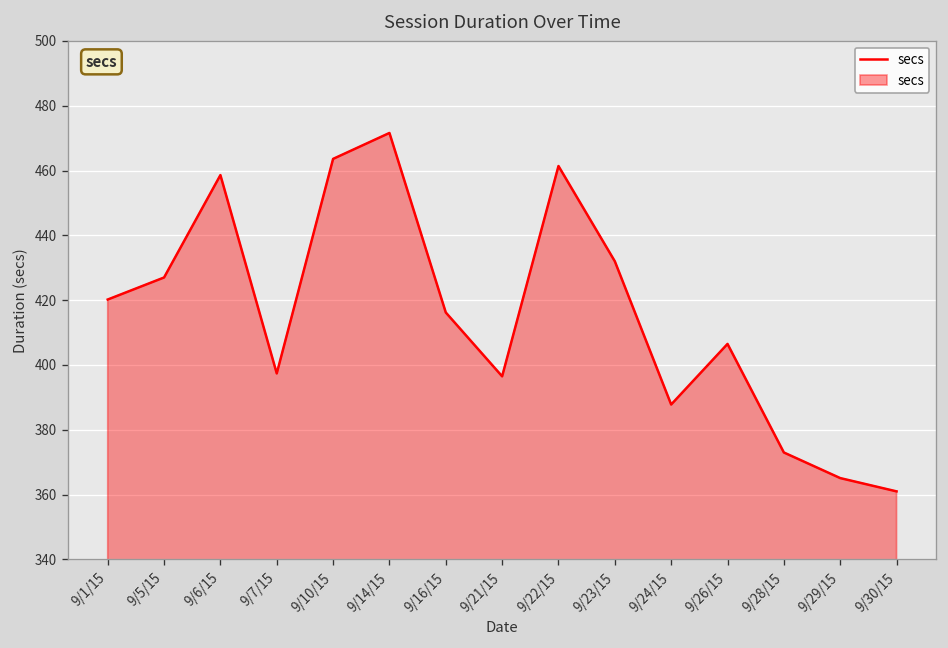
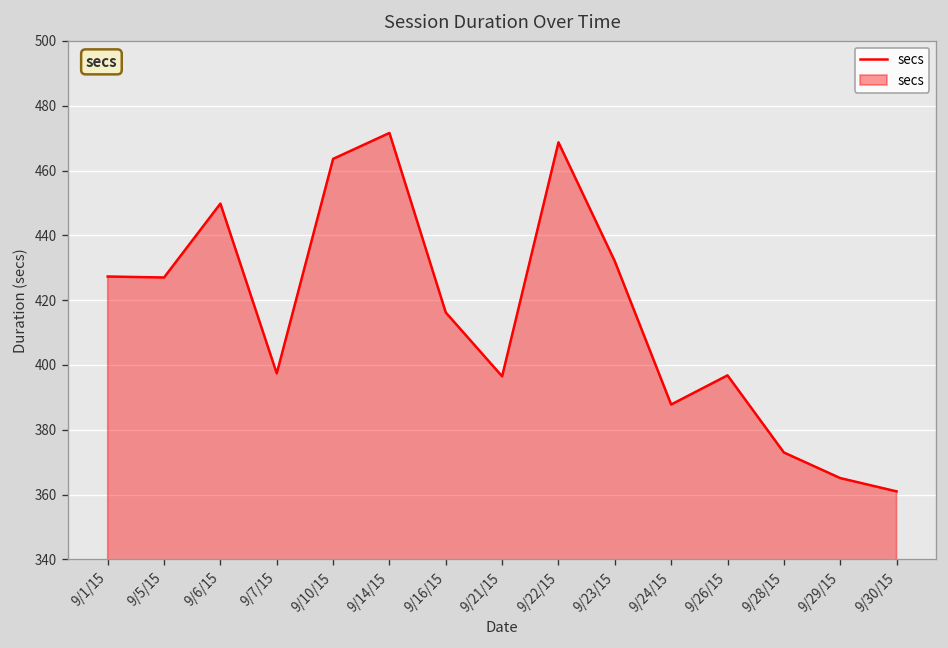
  {
-   "9/1/15": 420,
+   "9/1/15": 427,
    "9/5/15": 427,
-   "9/6/15": 459,
+   "9/6/15": 450,
    "9/7/15": 397,
    "9/10/15": 464,
    "9/14/15": 472,
    "9/16/15": 416,
    "9/21/15": 397,
-   "9/22/15": 461,
+   "9/22/15": 469,
    "9/23/15": 432,
    "9/24/15": 388,
-   "9/26/15": 407,
+   "9/26/15": 397,
    "9/28/15": 373,
    "9/29/15": 365,
    "9/30/15": 361
  }
